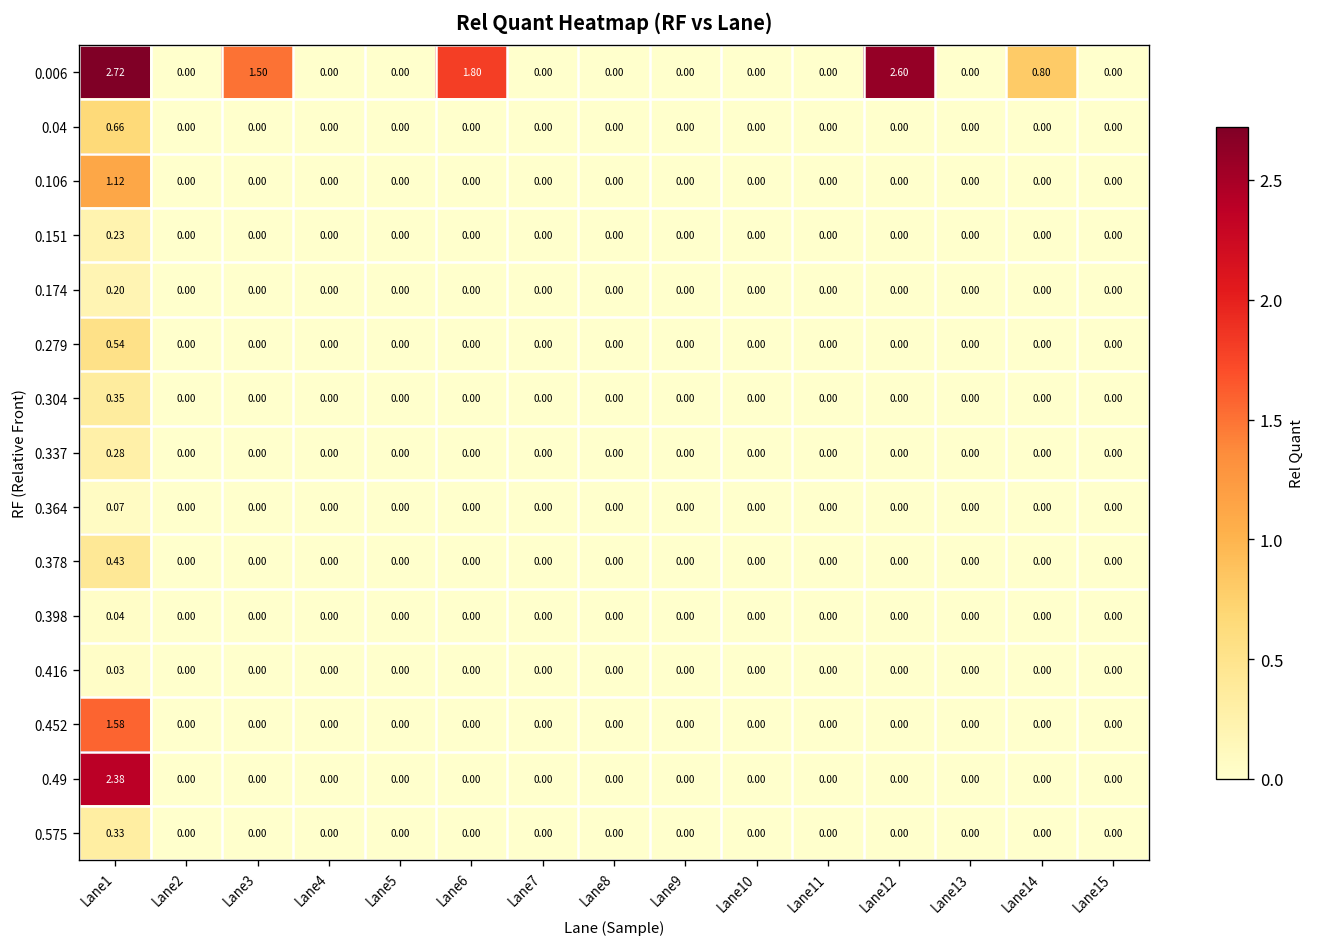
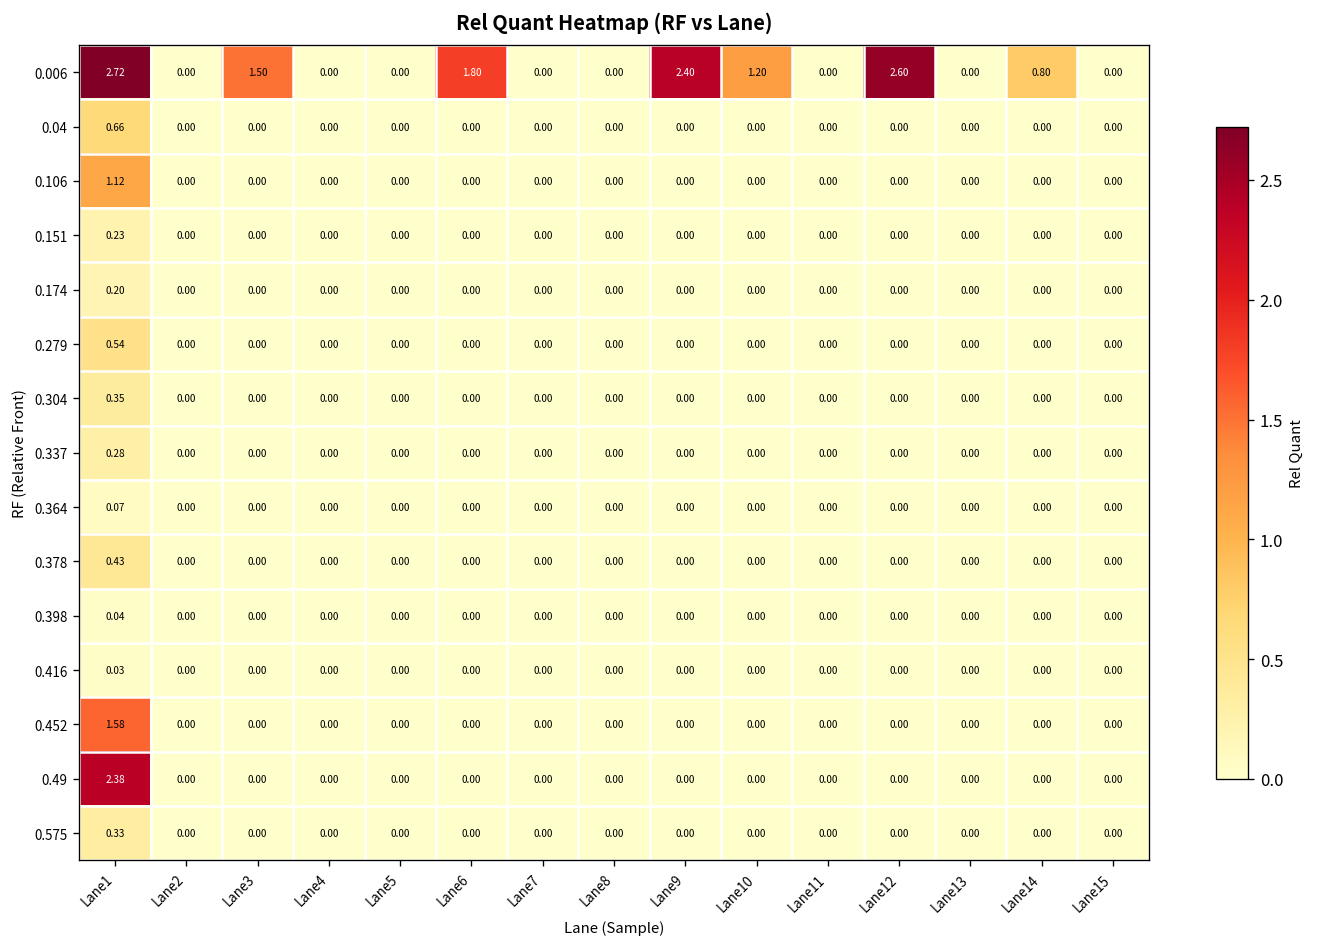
  {
    "0.006": {
      "Lane1": 2.72,
      "Lane2": 0.00,
      "Lane3": 1.50,
      "Lane4": 0.00,
      "Lane5": 0.00,
      "Lane6": 1.80,
      "Lane7": 0.00,
      "Lane8": 0.00,
-     "Lane9": 0.00,
-     "Lane10": 0.00,
+     "Lane9": 2.40,
+     "Lane10": 1.20,
      "Lane11": 0.00,
      "Lane12": 2.60,
      "Lane13": 0.00,
      "Lane14": 0.80,
      "Lane15": 0.00
    }
  }
